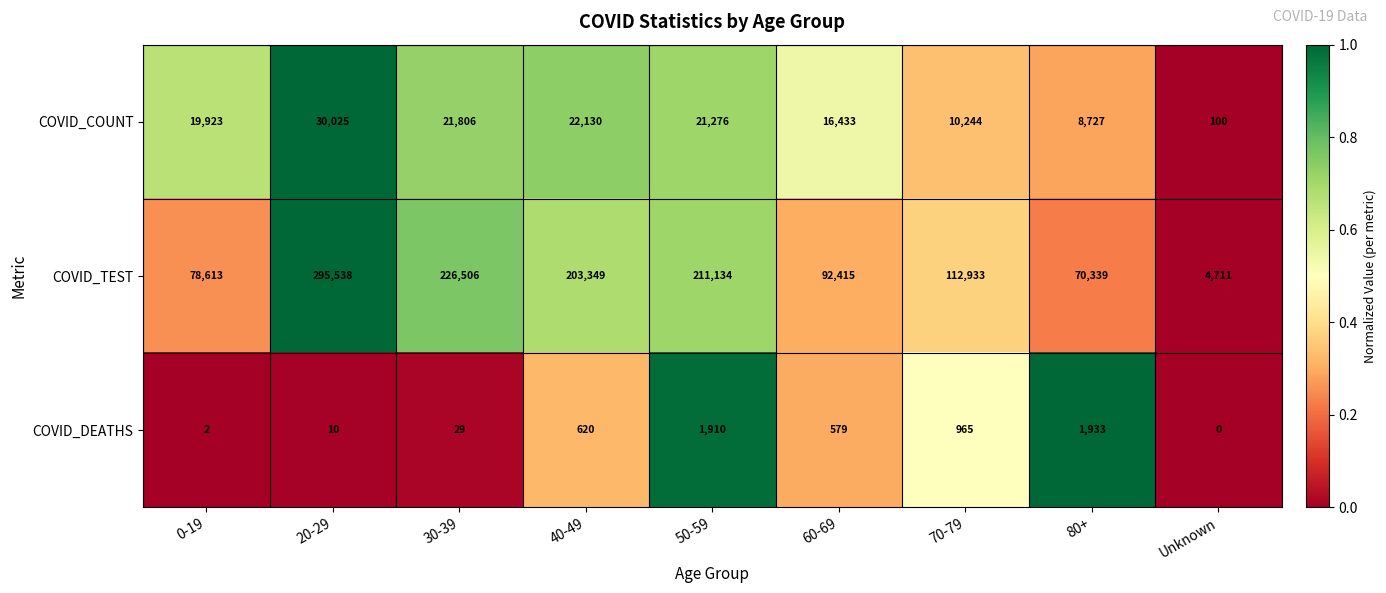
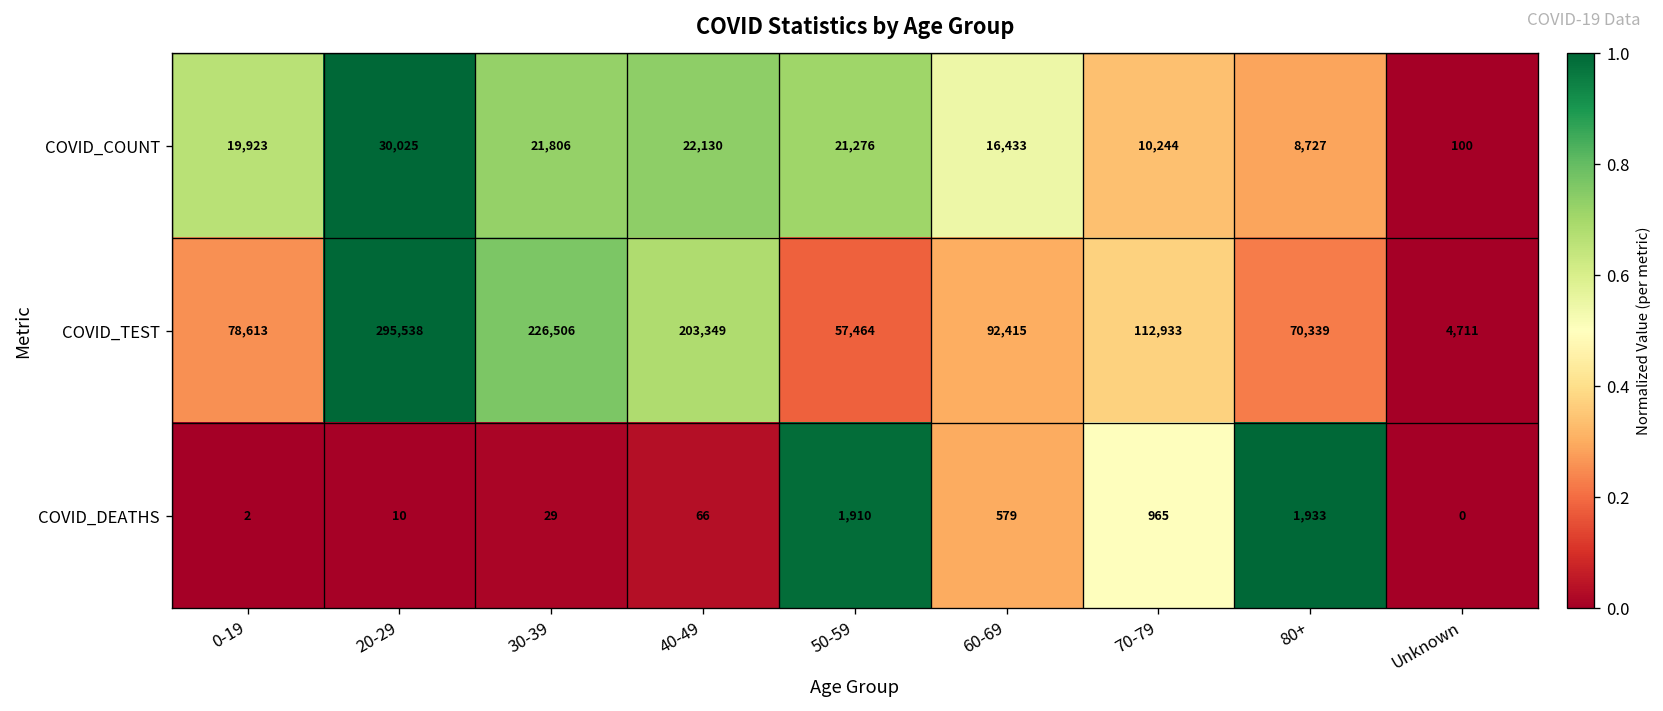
  {
    "COVID_COUNT": {
      "0-19": "19,923",
      "20-29": "30,025",
      "30-39": "21,806",
      "40-49": "22,130",
      "50-59": "21,276",
      "60-69": "16,433",
      "70-79": "10,244",
      "80+": "8,727",
      "Unknown": "100"
    },
    "COVID_TEST": {
      "0-19": "78,613",
      "20-29": "295,538",
      "30-39": "226,506",
      "40-49": "203,349",
-     "50-59": "211,134",
+     "50-59": "57,464",
      "60-69": "92,415",
      "70-79": "112,933",
      "80+": "70,339",
      "Unknown": "4,711"
    },
    "COVID_DEATHS": {
      "0-19": "2",
      "20-29": "10",
      "30-39": "29",
-     "40-49": "620",
+     "40-49": "66",
      "50-59": "1,910",
      "60-69": "579",
      "70-79": "965",
      "80+": "1,933",
      "Unknown": "0"
    }
  }
